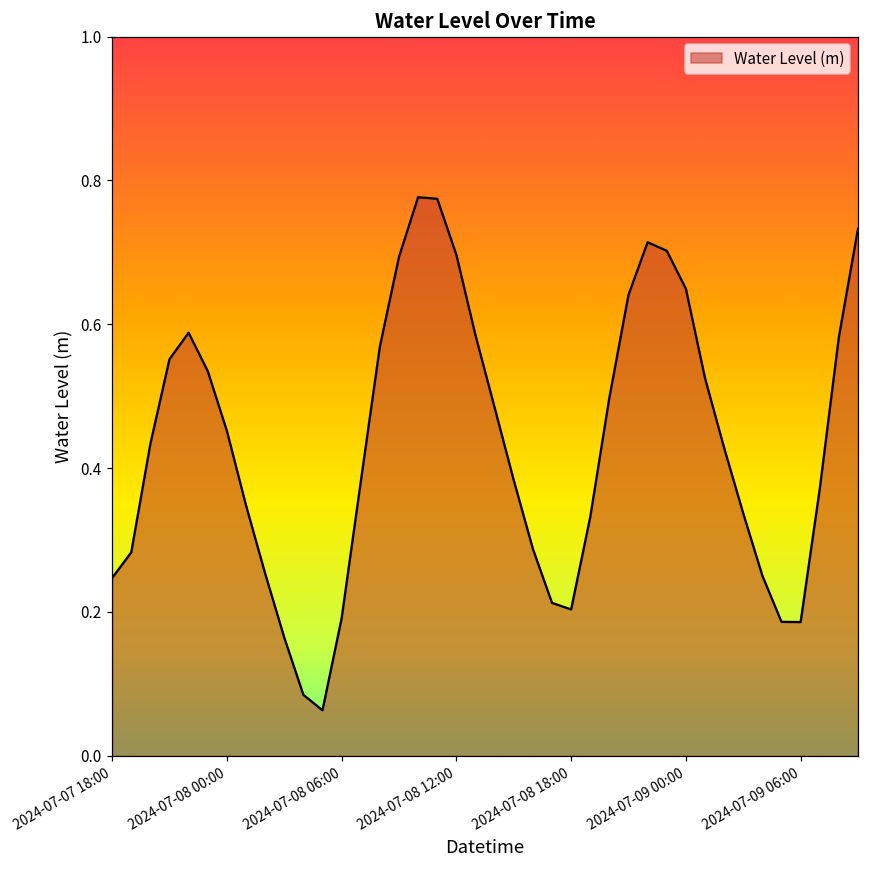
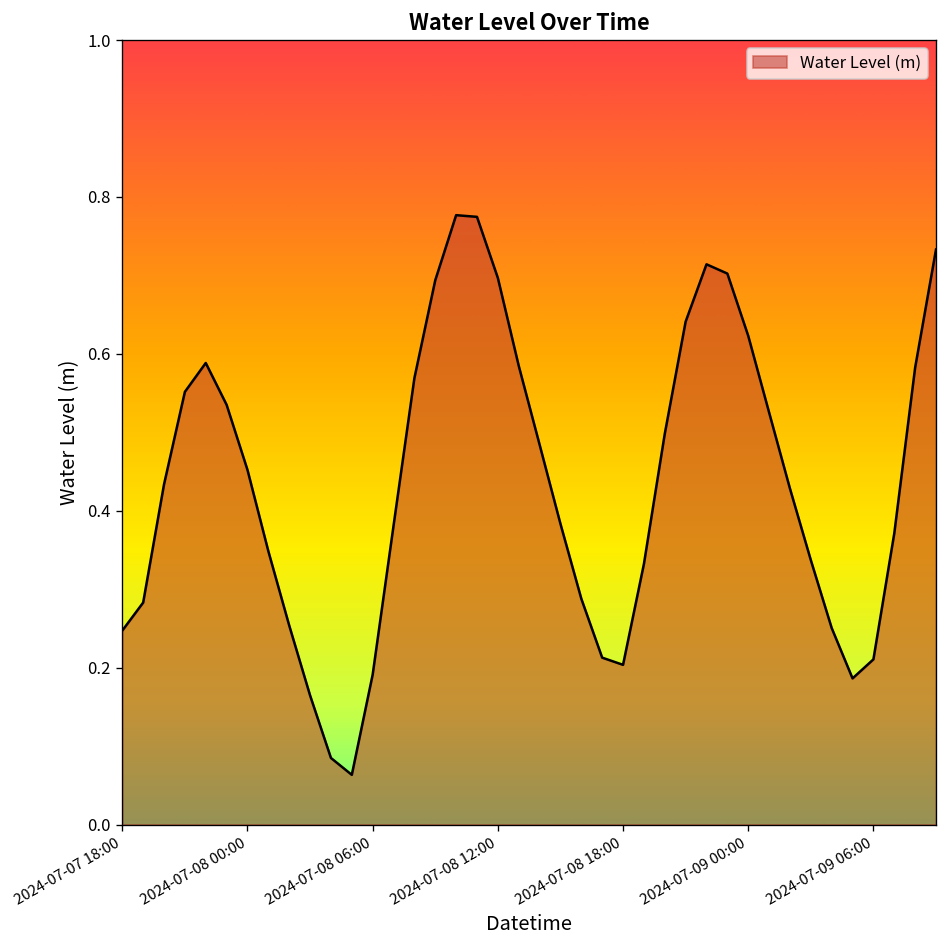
  {
    "2024-07-07 18:00": 0.25,
    "2024-07-08 00:00": 0.45,
    "2024-07-08 06:00": 0.19,
    "2024-07-08 12:00": 0.70,
    "2024-07-08 18:00": 0.20,
-   "2024-07-09 00:00": 0.65,
-   "2024-07-09 06:00": 0.19
+   "2024-07-09 00:00": 0.62,
+   "2024-07-09 06:00": 0.21
  }
